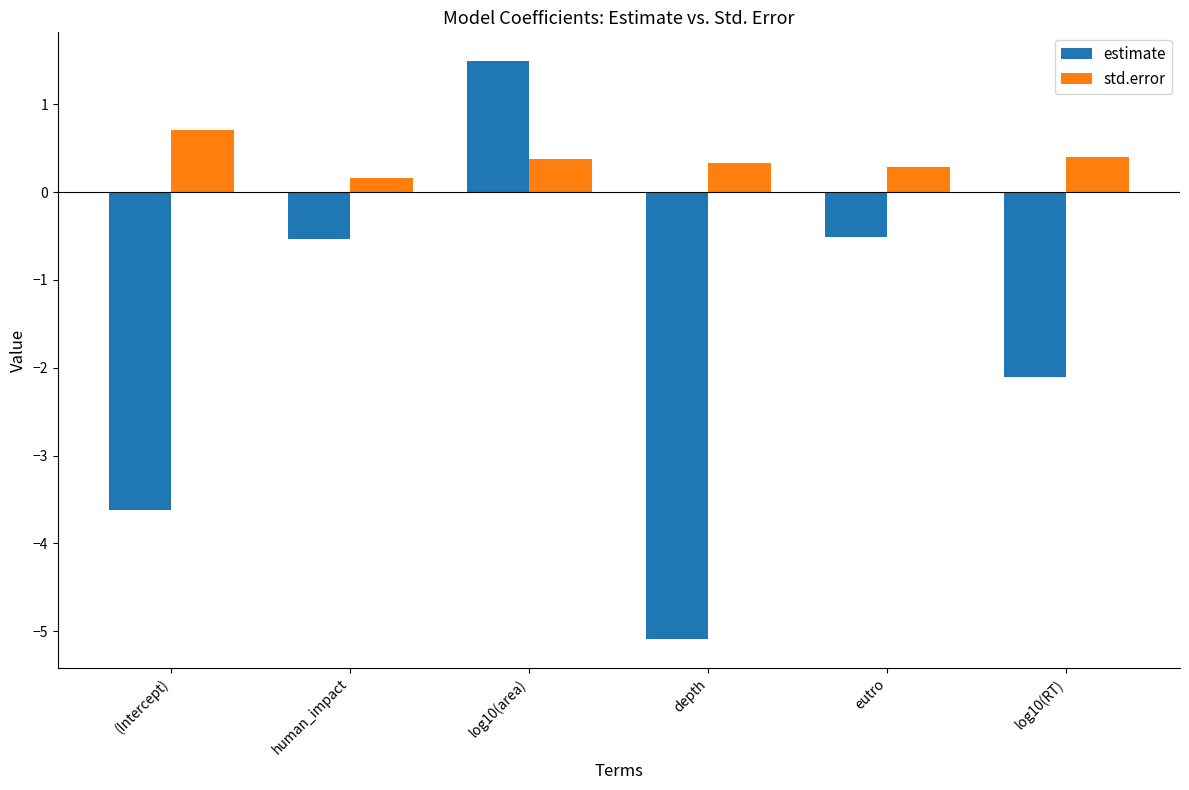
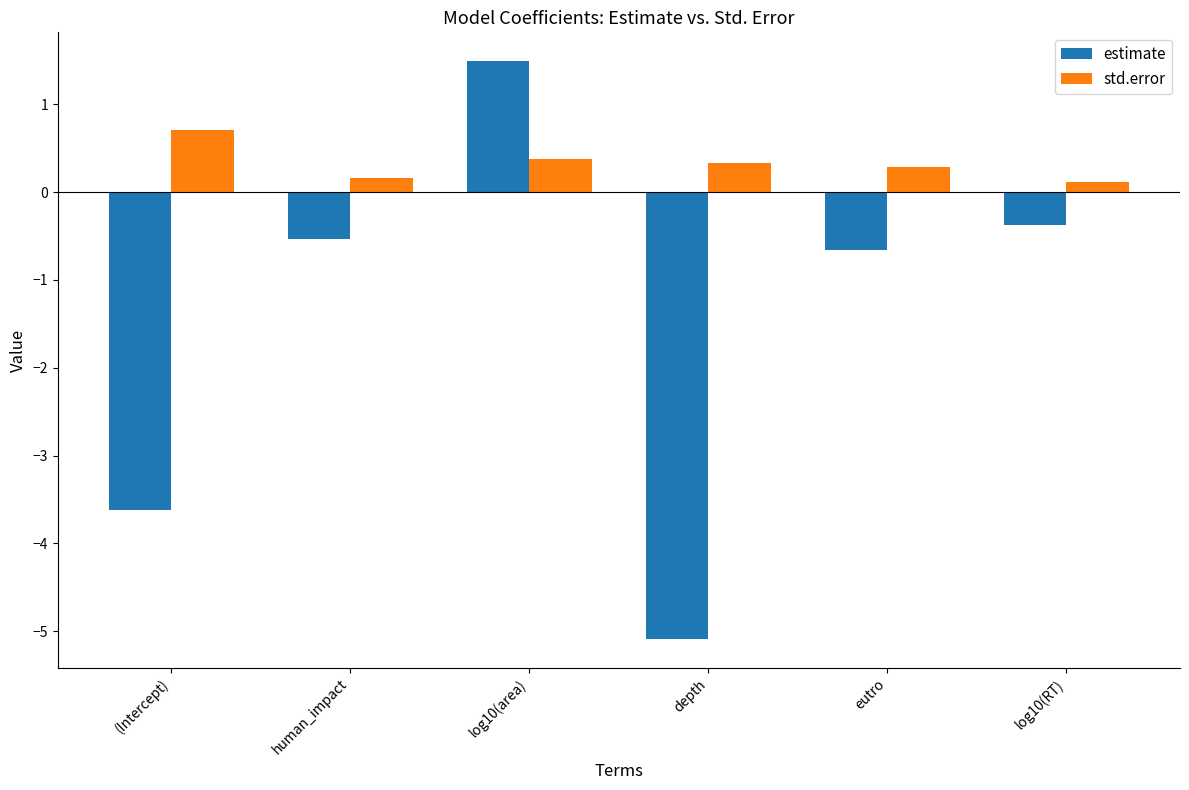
  {
    "estimate": {
      "(Intercept)": -3.6,
      "human_impact": -0.5,
      "log10(area)": 1.5,
      "depth": -5.1,
-     "eutro": -0.5,
-     "log10(RT)": -2.1
+     "eutro": -0.7,
+     "log10(RT)": -0.4
    },
    "std.error": {
      "(Intercept)": 0.7,
      "human_impact": 0.2,
      "log10(area)": 0.4,
      "depth": 0.3,
      "eutro": 0.3,
-     "log10(RT)": 0.4
+     "log10(RT)": 0.1
    }
  }
